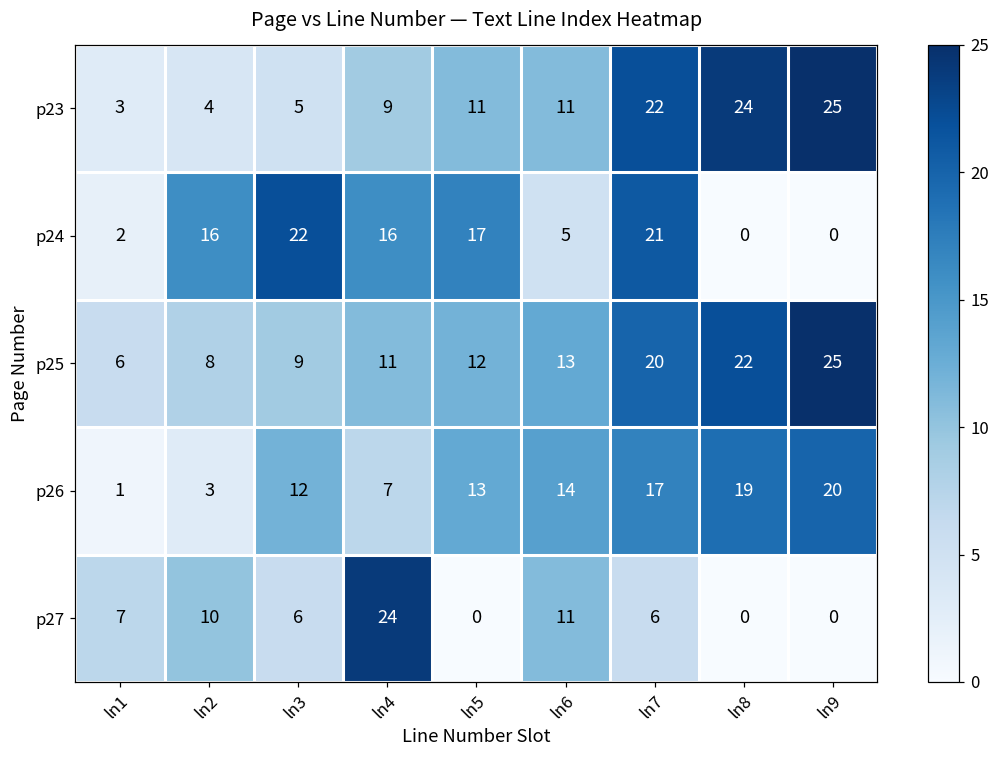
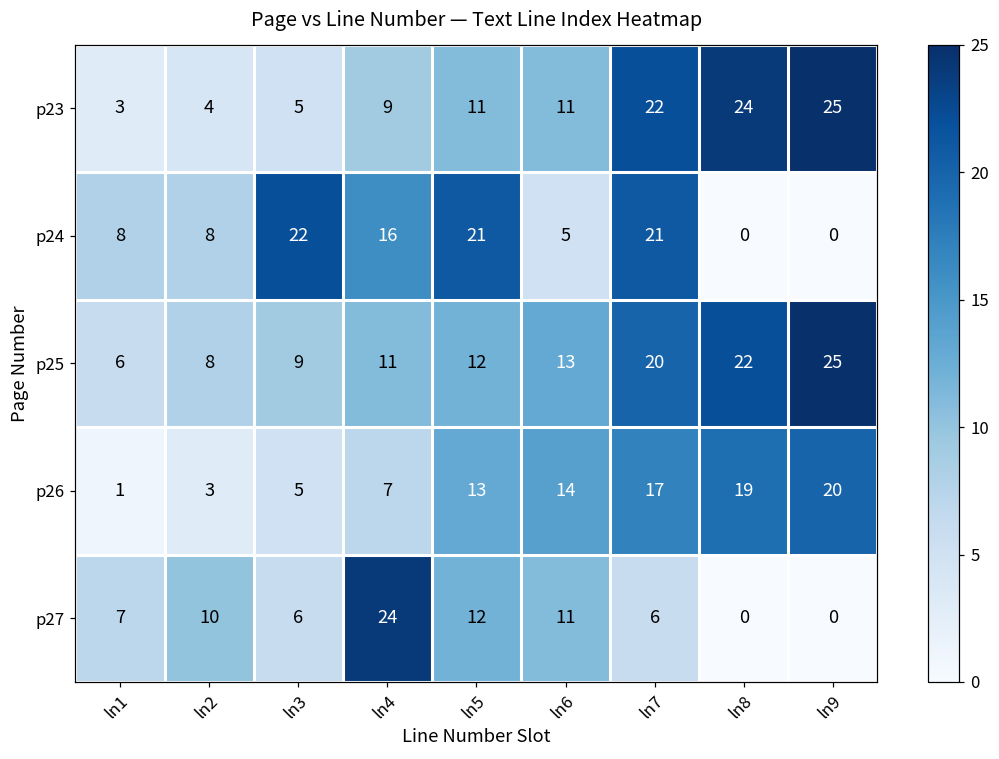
  {
    "p23": {
      "ln1": 3,
      "ln2": 4,
      "ln3": 5,
      "ln4": 9,
      "ln5": 11,
      "ln6": 11,
      "ln7": 22,
      "ln8": 24,
      "ln9": 25
    },
    "p24": {
-     "ln1": 2,
-     "ln2": 16,
+     "ln1": 8,
+     "ln2": 8,
      "ln3": 22,
      "ln4": 16,
-     "ln5": 17,
+     "ln5": 21,
      "ln6": 5,
      "ln7": 21,
      "ln8": 0,
      "ln9": 0
    },
    "p25": {
      "ln1": 6,
      "ln2": 8,
      "ln3": 9,
      "ln4": 11,
      "ln5": 12,
      "ln6": 13,
      "ln7": 20,
      "ln8": 22,
      "ln9": 25
    },
    "p26": {
      "ln1": 1,
      "ln2": 3,
-     "ln3": 12,
+     "ln3": 5,
      "ln4": 7,
      "ln5": 13,
      "ln6": 14,
      "ln7": 17,
      "ln8": 19,
      "ln9": 20
    },
    "p27": {
      "ln1": 7,
      "ln2": 10,
      "ln3": 6,
      "ln4": 24,
-     "ln5": 0,
+     "ln5": 12,
      "ln6": 11,
      "ln7": 6,
      "ln8": 0,
      "ln9": 0
    }
  }
